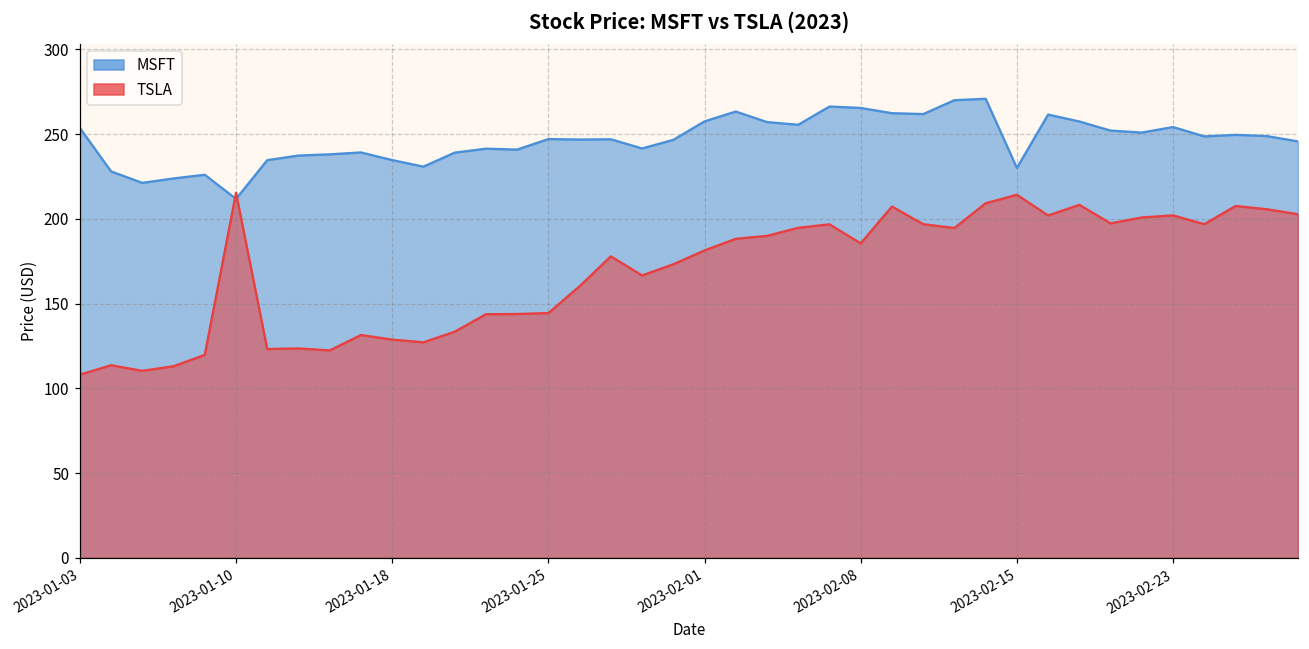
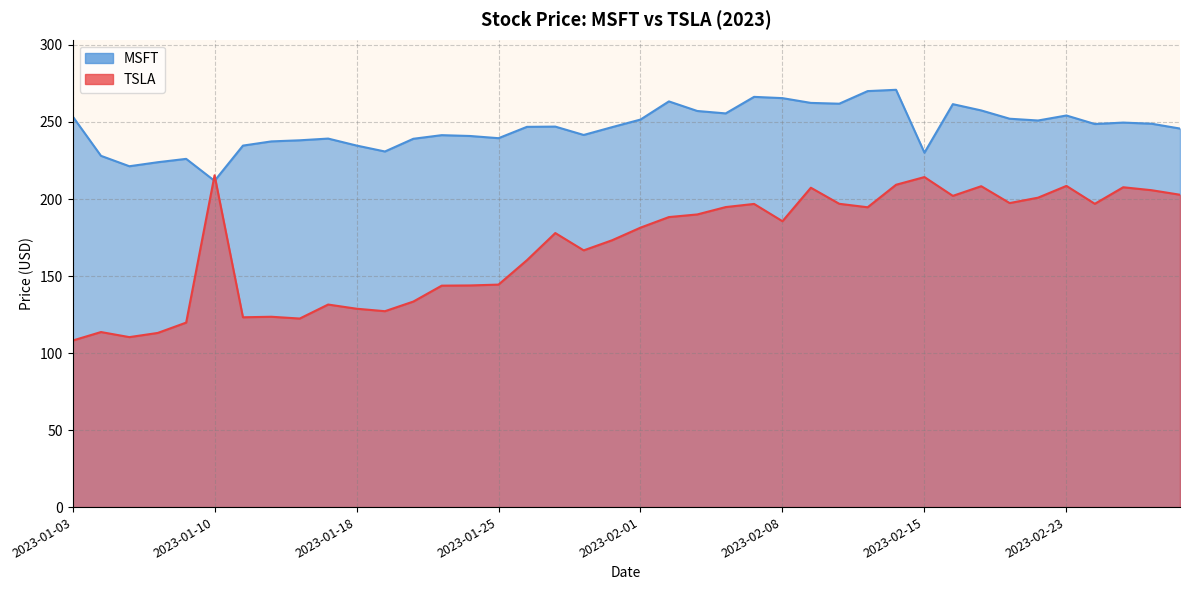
  {
    "MSFT": {
      "2023-01-03": 254,
      "2023-01-10": 212,
      "2023-01-18": 235,
-     "2023-01-25": 247,
-     "2023-02-01": 258,
+     "2023-01-25": 239,
+     "2023-02-01": 252,
      "2023-02-08": 265,
      "2023-02-15": 230,
      "2023-02-23": 254
    },
    "TSLA": {
      "2023-01-03": 108,
      "2023-01-10": 215,
      "2023-01-18": 129,
      "2023-01-25": 144,
      "2023-02-01": 181,
      "2023-02-08": 186,
      "2023-02-15": 214,
-     "2023-02-23": 202
+     "2023-02-23": 209
    }
  }
